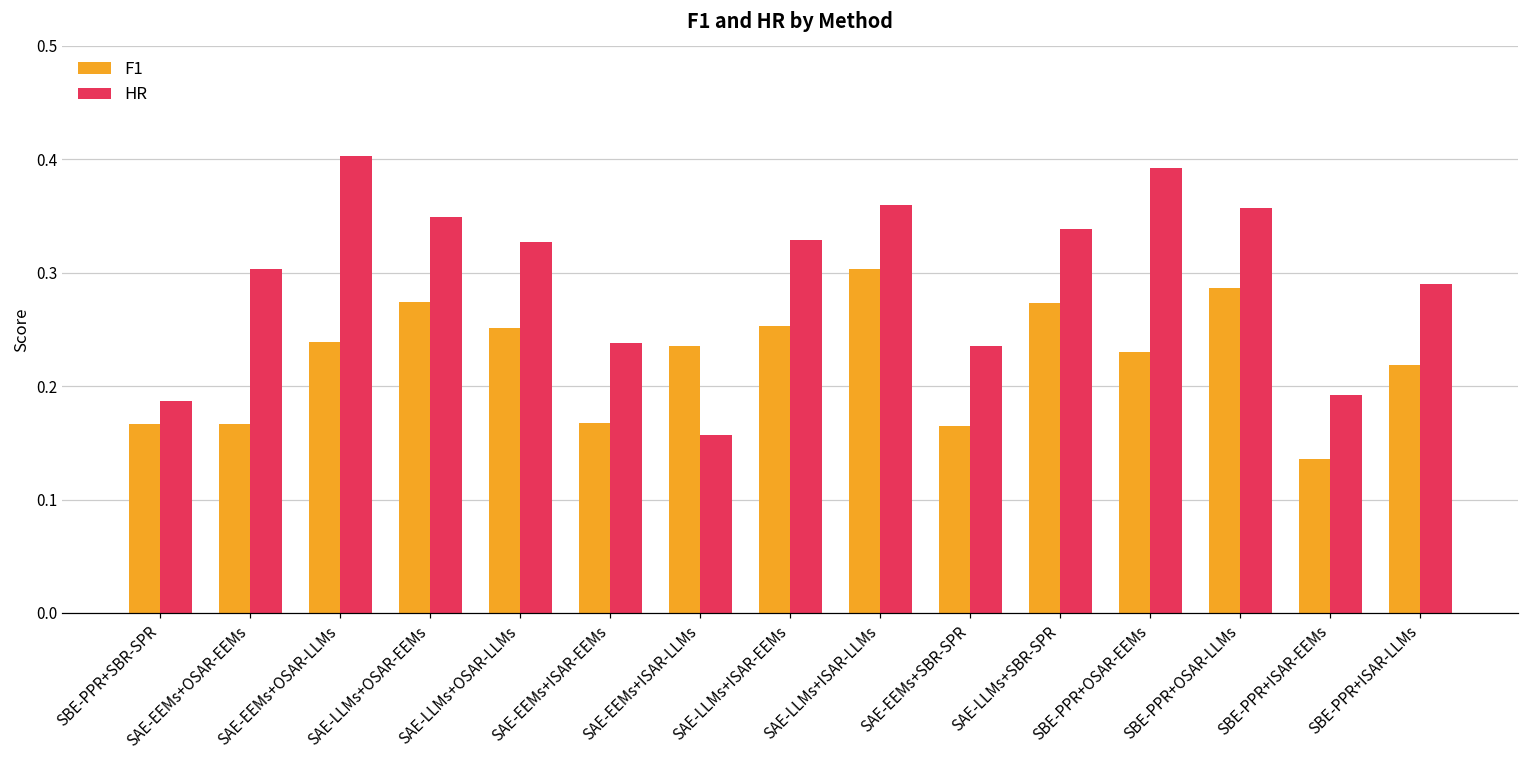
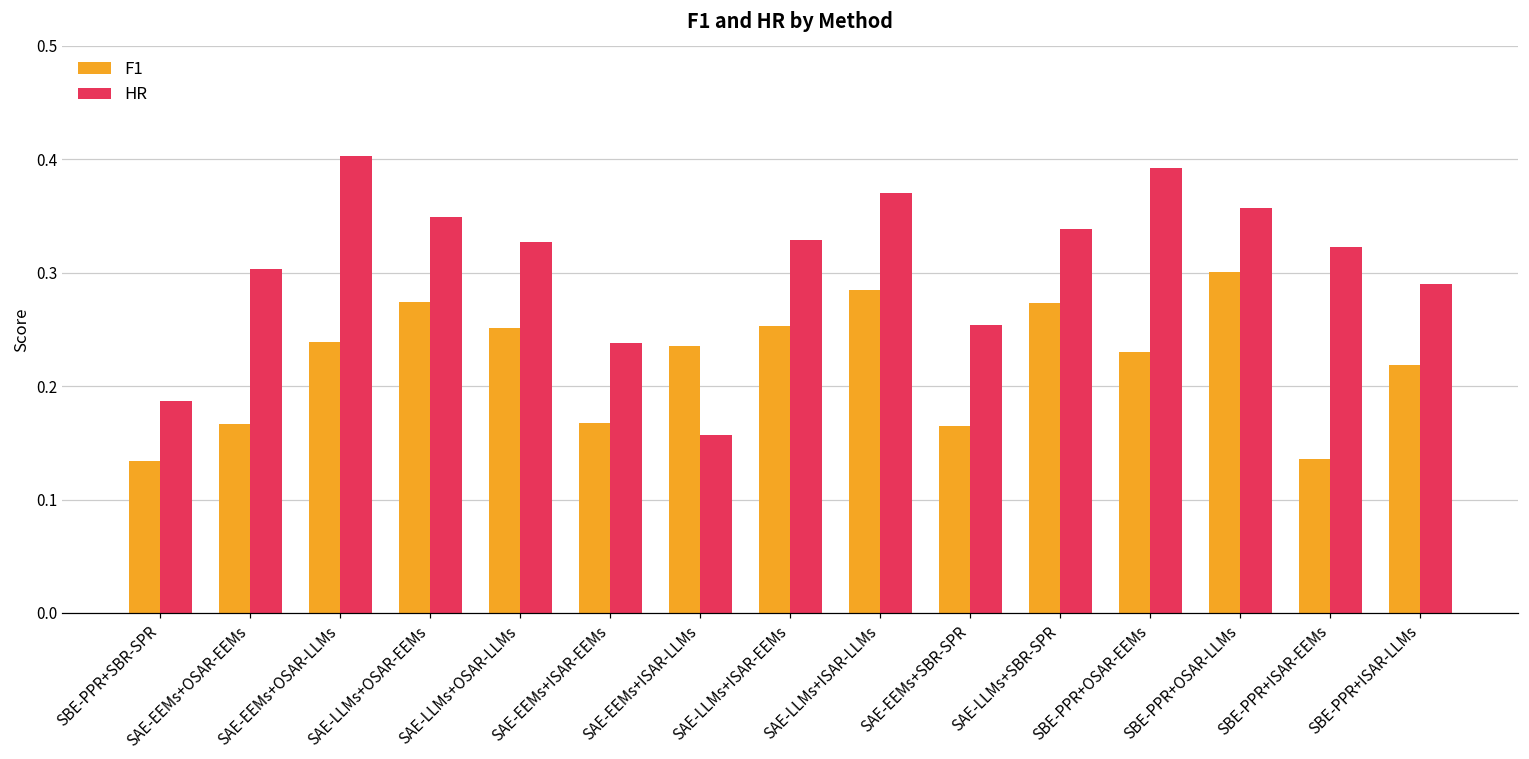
  {
    "F1": {
-     "SBE-PPR+SBR-SPR": 0.167,
+     "SBE-PPR+SBR-SPR": 0.134,
      "SAE-EEMs+OSAR-EEMs": 0.167,
      "SAE-EEMs+OSAR-LLMs": 0.239,
      "SAE-LLMs+OSAR-EEMs": 0.274,
      "SAE-LLMs+OSAR-LLMs": 0.251,
      "SAE-EEMs+ISAR-EEMs": 0.168,
      "SAE-EEMs+ISAR-LLMs": 0.236,
      "SAE-LLMs+ISAR-EEMs": 0.253,
-     "SAE-LLMs+ISAR-LLMs": 0.303,
+     "SAE-LLMs+ISAR-LLMs": 0.285,
      "SAE-EEMs+SBR-SPR": 0.165,
      "SAE-LLMs+SBR-SPR": 0.273,
      "SBE-PPR+OSAR-EEMs": 0.230,
-     "SBE-PPR+OSAR-LLMs": 0.286,
+     "SBE-PPR+OSAR-LLMs": 0.301,
      "SBE-PPR+ISAR-EEMs": 0.136,
      "SBE-PPR+ISAR-LLMs": 0.219
    },
    "HR": {
      "SBE-PPR+SBR-SPR": 0.187,
      "SAE-EEMs+OSAR-EEMs": 0.303,
      "SAE-EEMs+OSAR-LLMs": 0.402,
      "SAE-LLMs+OSAR-EEMs": 0.349,
      "SAE-LLMs+OSAR-LLMs": 0.327,
      "SAE-EEMs+ISAR-EEMs": 0.238,
      "SAE-EEMs+ISAR-LLMs": 0.157,
      "SAE-LLMs+ISAR-EEMs": 0.328,
-     "SAE-LLMs+ISAR-LLMs": 0.360,
-     "SAE-EEMs+SBR-SPR": 0.235,
+     "SAE-LLMs+ISAR-LLMs": 0.370,
+     "SAE-EEMs+SBR-SPR": 0.254,
      "SAE-LLMs+SBR-SPR": 0.339,
      "SBE-PPR+OSAR-EEMs": 0.393,
      "SBE-PPR+OSAR-LLMs": 0.357,
-     "SBE-PPR+ISAR-EEMs": 0.192,
+     "SBE-PPR+ISAR-EEMs": 0.322,
      "SBE-PPR+ISAR-LLMs": 0.290
    }
  }
